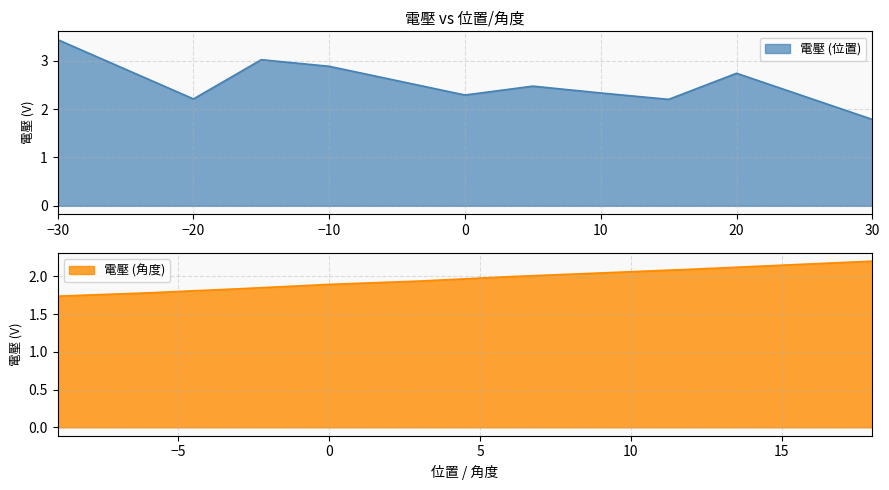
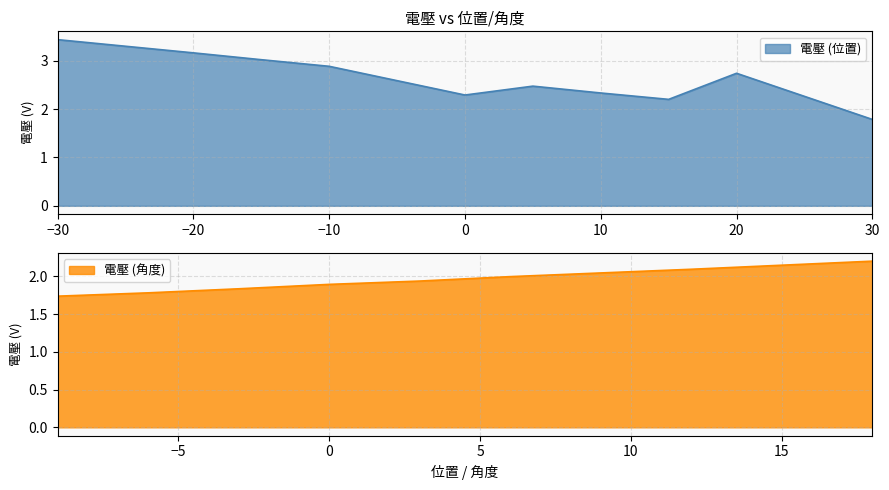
  {
    "電壓 vs 位置/角度": {
      "−30": 3.4,
-     "−20": 2.2,
+     "−20": 3.2,
      "−10": 2.9,
      "0": 2.3,
      "10": 2.3,
      "20": 2.7,
      "30": 1.8
    }
  }
